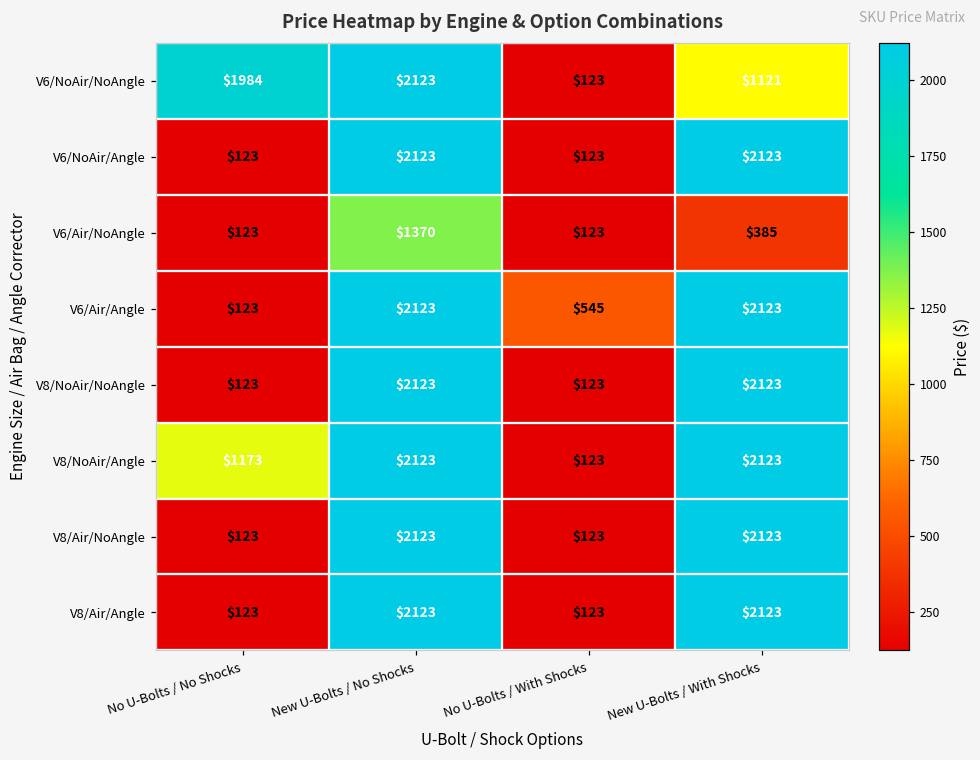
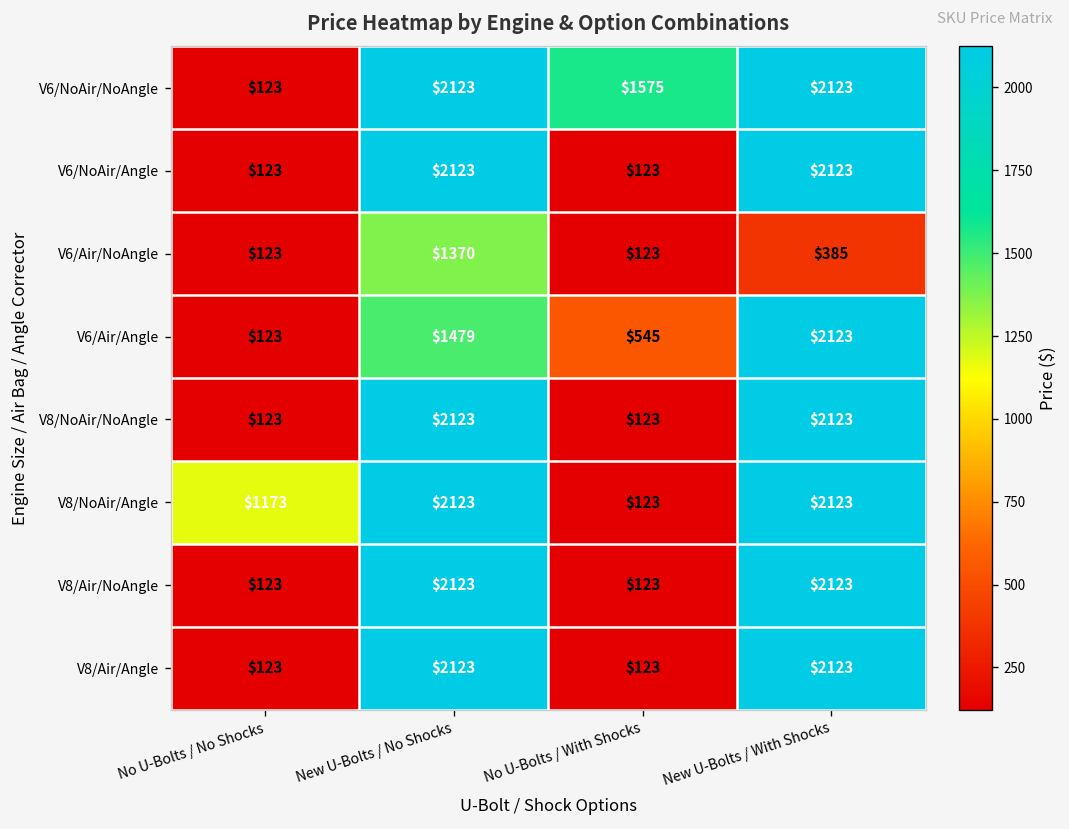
  {
    "V6/NoAir/NoAngle": {
-     "No U-Bolts / No Shocks": "$1984",
+     "No U-Bolts / No Shocks": "$123",
      "New U-Bolts / No Shocks": "$2123",
-     "No U-Bolts / With Shocks": "$123",
-     "New U-Bolts / With Shocks": "$1121"
+     "No U-Bolts / With Shocks": "$1575",
+     "New U-Bolts / With Shocks": "$2123"
    },
    "V6/NoAir/Angle": {
      "No U-Bolts / No Shocks": "$123",
      "New U-Bolts / No Shocks": "$2123",
      "No U-Bolts / With Shocks": "$123",
      "New U-Bolts / With Shocks": "$2123"
    },
    "V6/Air/NoAngle": {
      "No U-Bolts / No Shocks": "$123",
      "New U-Bolts / No Shocks": "$1370",
      "No U-Bolts / With Shocks": "$123",
      "New U-Bolts / With Shocks": "$385"
    },
    "V6/Air/Angle": {
      "No U-Bolts / No Shocks": "$123",
-     "New U-Bolts / No Shocks": "$2123",
+     "New U-Bolts / No Shocks": "$1479",
      "No U-Bolts / With Shocks": "$545",
      "New U-Bolts / With Shocks": "$2123"
    },
    "V8/NoAir/NoAngle": {
      "No U-Bolts / No Shocks": "$123",
      "New U-Bolts / No Shocks": "$2123",
      "No U-Bolts / With Shocks": "$123",
      "New U-Bolts / With Shocks": "$2123"
    },
    "V8/NoAir/Angle": {
      "No U-Bolts / No Shocks": "$1173",
      "New U-Bolts / No Shocks": "$2123",
      "No U-Bolts / With Shocks": "$123",
      "New U-Bolts / With Shocks": "$2123"
    },
    "V8/Air/NoAngle": {
      "No U-Bolts / No Shocks": "$123",
      "New U-Bolts / No Shocks": "$2123",
      "No U-Bolts / With Shocks": "$123",
      "New U-Bolts / With Shocks": "$2123"
    },
    "V8/Air/Angle": {
      "No U-Bolts / No Shocks": "$123",
      "New U-Bolts / No Shocks": "$2123",
      "No U-Bolts / With Shocks": "$123",
      "New U-Bolts / With Shocks": "$2123"
    }
  }
